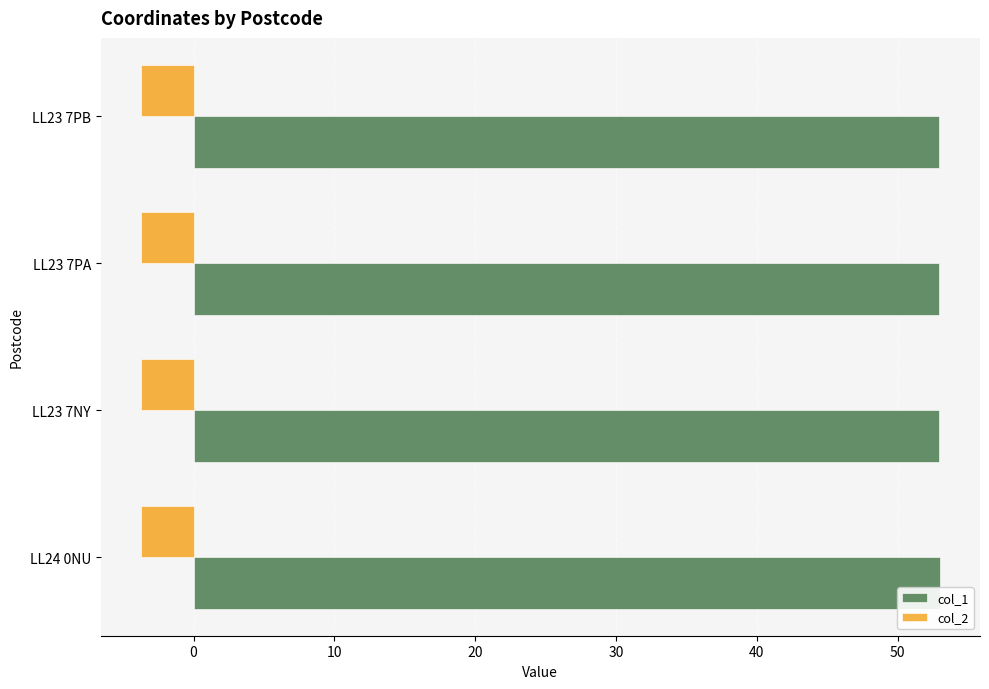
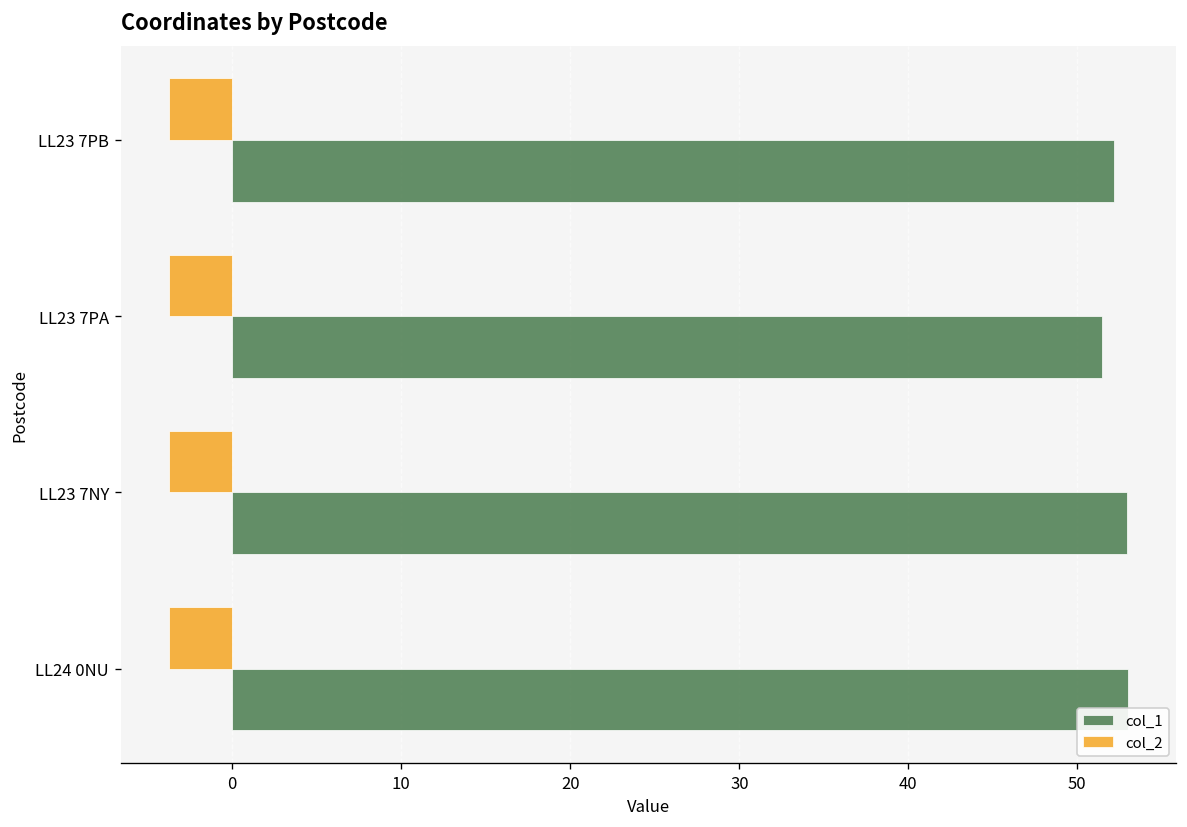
  {
    "col_1": {
-     "LL23 7PB": 52.9,
-     "LL23 7PA": 52.9,
+     "LL23 7PB": 52.2,
+     "LL23 7PA": 51.4,
      "LL23 7NY": 53.0,
      "LL24 0NU": 53.0
    },
    "col_2": {
      "LL23 7PB": -3.7,
      "LL23 7PA": -3.8,
      "LL23 7NY": -3.7,
      "LL24 0NU": -3.8
    }
  }
